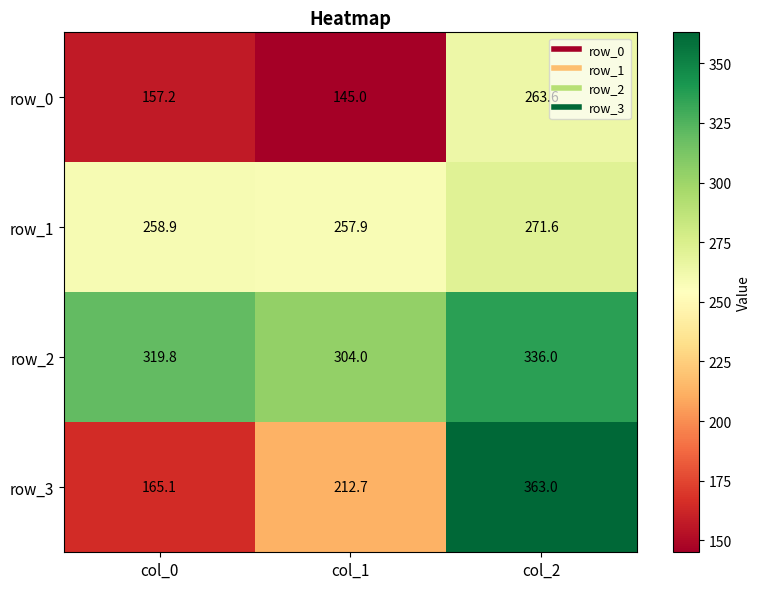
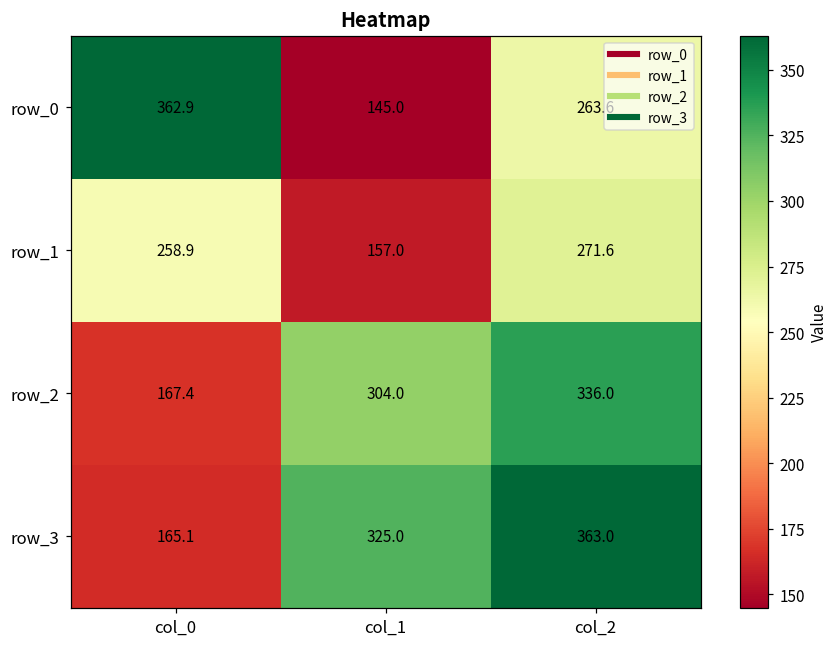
  {
    "row_0": {
-     "col_0": 157.2,
+     "col_0": 362.9,
      "col_1": 145.0
    },
    "row_1": {
      "col_0": 258.9,
-     "col_1": 257.9,
+     "col_1": 157.0,
      "col_2": 271.6
    },
    "row_2": {
-     "col_0": 319.8,
+     "col_0": 167.4,
      "col_1": 304.0,
      "col_2": 336.0
    },
    "row_3": {
      "col_0": 165.1,
-     "col_1": 212.7,
+     "col_1": 325.0,
      "col_2": 363.0
    }
  }
